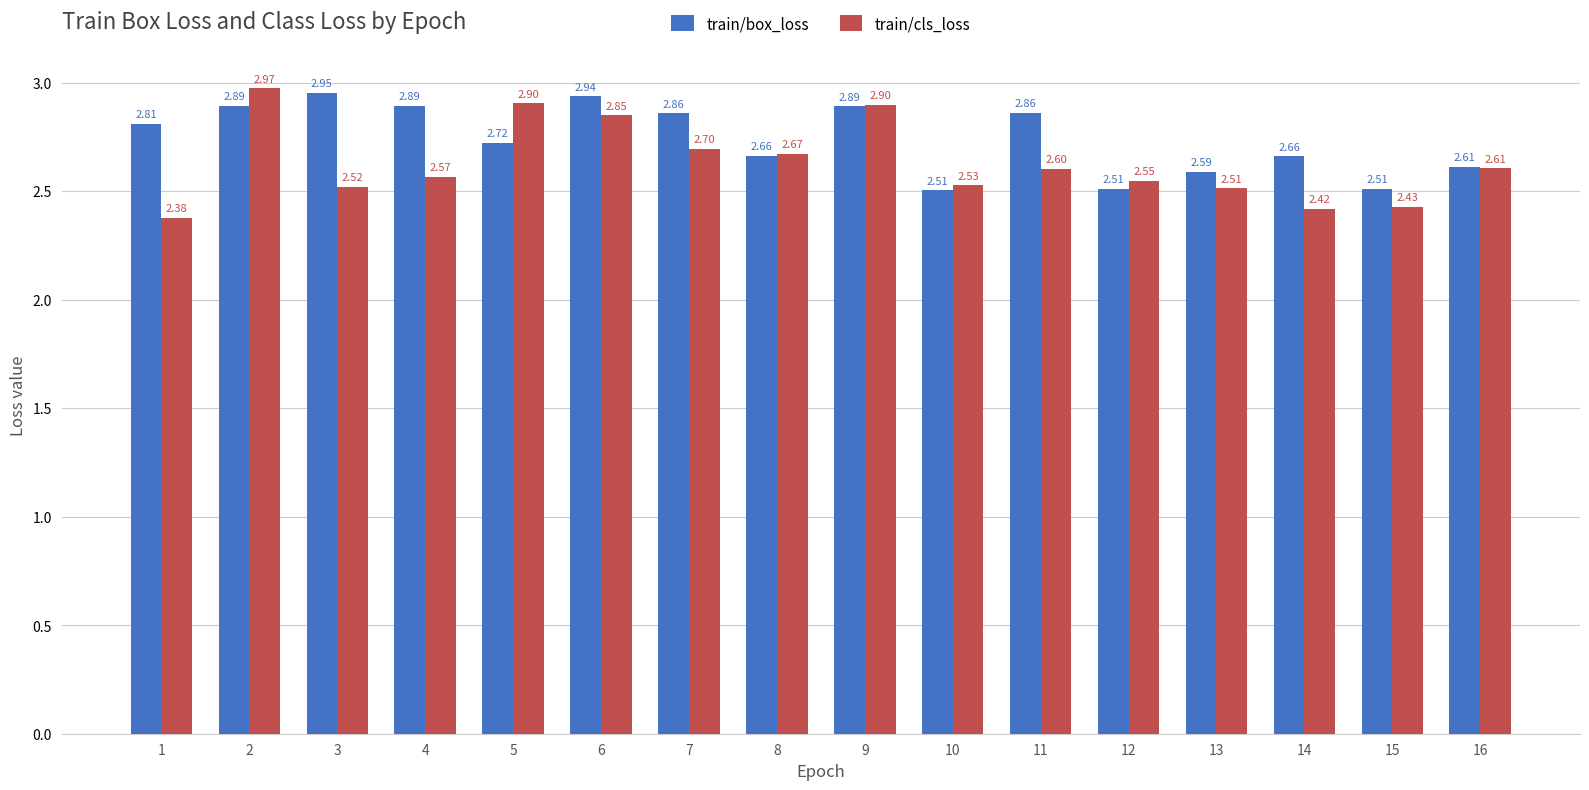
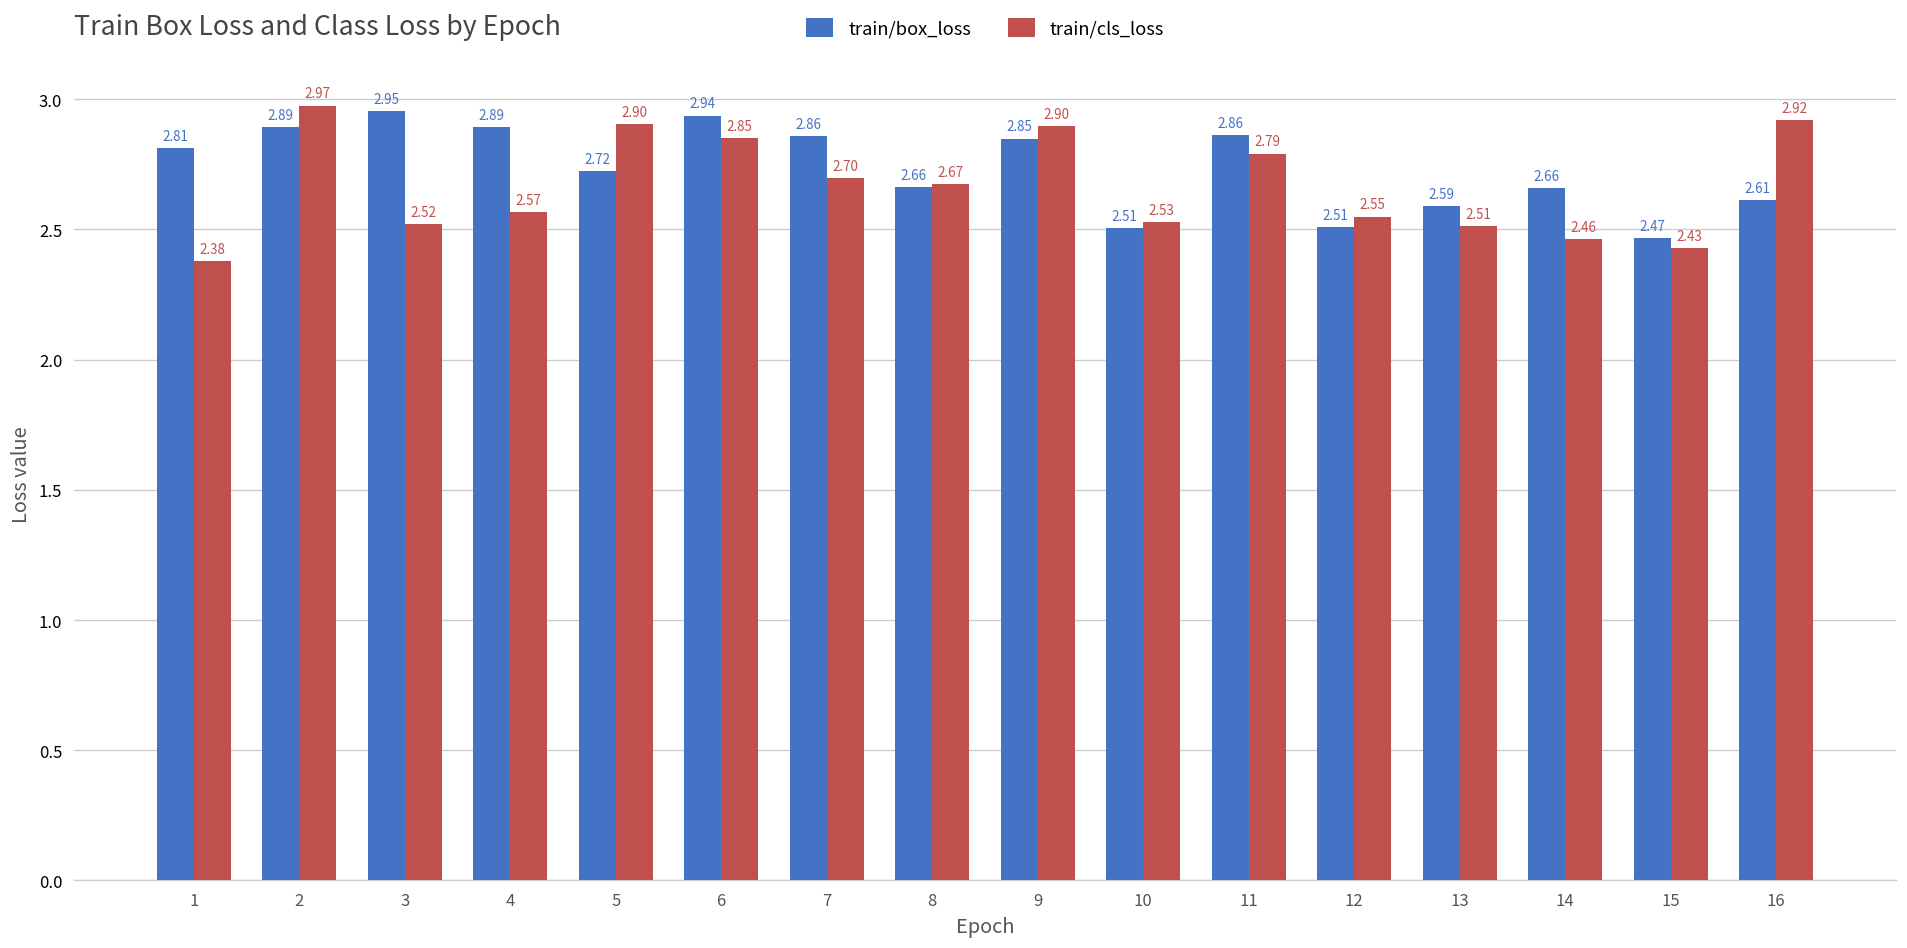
  {
    "train/box_loss": {
      "1": 2.81,
      "2": 2.89,
      "3": 2.95,
      "4": 2.89,
      "5": 2.72,
      "6": 2.94,
      "7": 2.86,
      "8": 2.66,
-     "9": 2.89,
+     "9": 2.85,
      "10": 2.51,
      "11": 2.86,
      "12": 2.51,
      "13": 2.59,
      "14": 2.66,
-     "15": 2.51,
+     "15": 2.47,
      "16": 2.61
    },
    "train/cls_loss": {
      "1": 2.38,
      "2": 2.97,
      "3": 2.52,
      "4": 2.57,
      "5": 2.90,
      "6": 2.85,
      "7": 2.70,
      "8": 2.67,
      "9": 2.90,
      "10": 2.53,
-     "11": 2.60,
+     "11": 2.79,
      "12": 2.55,
      "13": 2.51,
-     "14": 2.42,
+     "14": 2.46,
      "15": 2.43,
-     "16": 2.61
+     "16": 2.92
    }
  }
